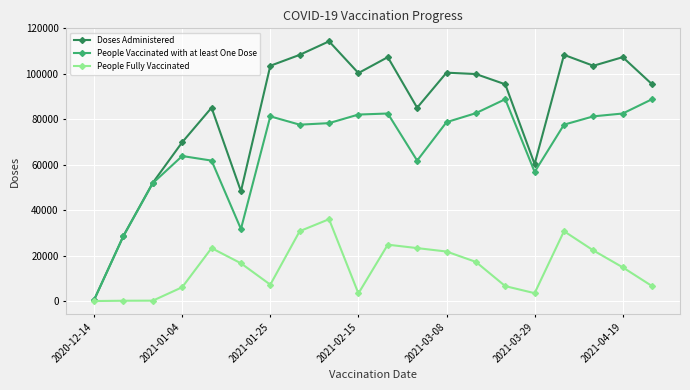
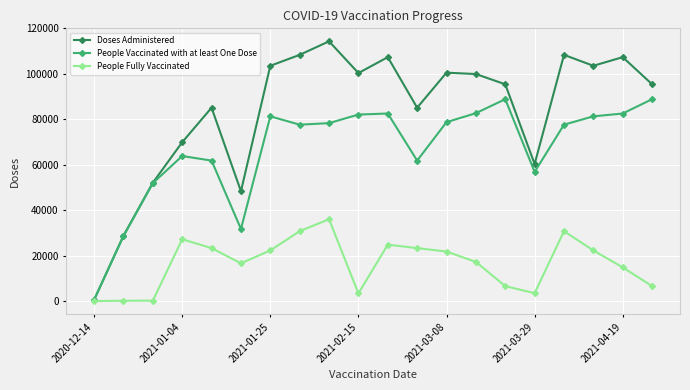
  {
    "People Fully Vaccinated": {
-     "2021-01-04": 6000,
-     "2021-01-25": 7000,
+     "2021-01-04": 27000,
+     "2021-01-25": 22000,
      "2021-02-15": 3000,
      "2021-03-08": 22000,
      "2021-03-29": 3000,
      "2021-04-19": 15000
    }
  }
